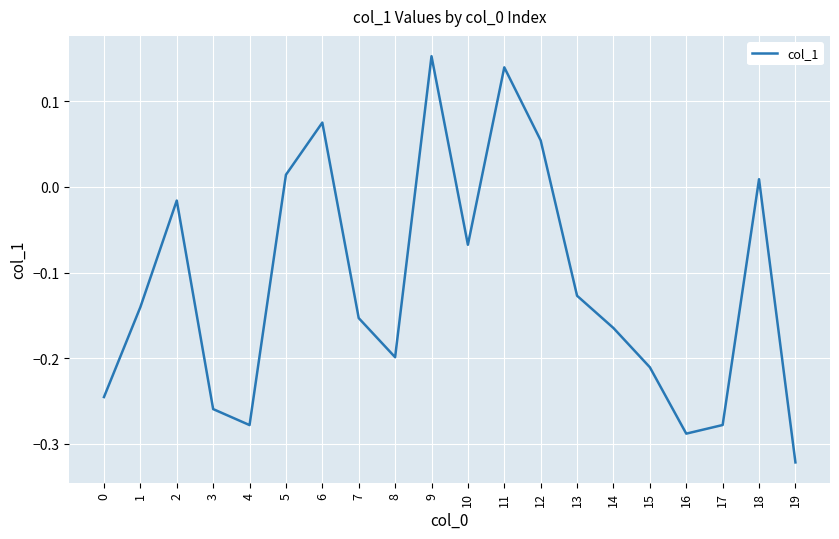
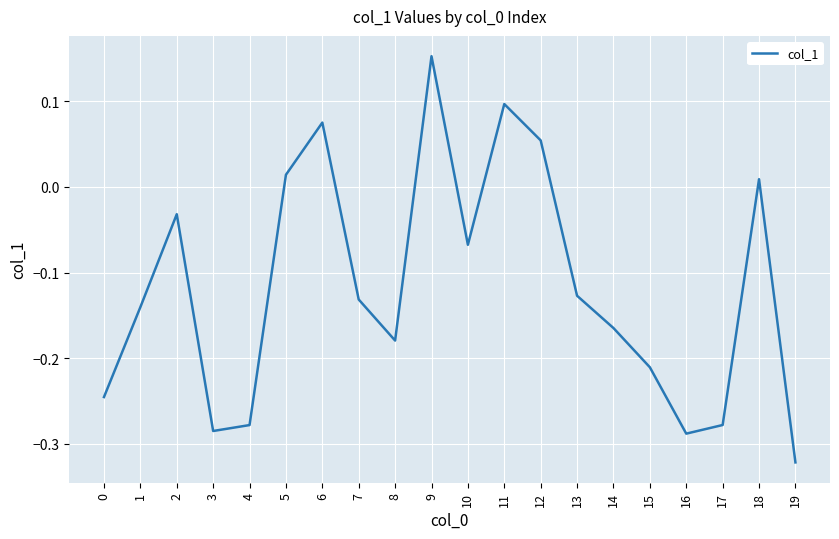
  {
    "0": -0.25,
    "1": -0.14,
-   "2": -0.02,
-   "3": -0.26,
+   "2": -0.03,
+   "3": -0.29,
    "4": -0.28,
    "5": 0.01,
    "6": 0.08,
-   "7": -0.15,
-   "8": -0.20,
+   "7": -0.13,
+   "8": -0.18,
    "9": 0.15,
    "10": -0.07,
-   "11": 0.14,
+   "11": 0.10,
    "12": 0.05,
    "13": -0.13,
    "14": -0.16,
    "15": -0.21,
    "16": -0.29,
    "17": -0.28,
    "18": 0.01,
    "19": -0.32
  }
